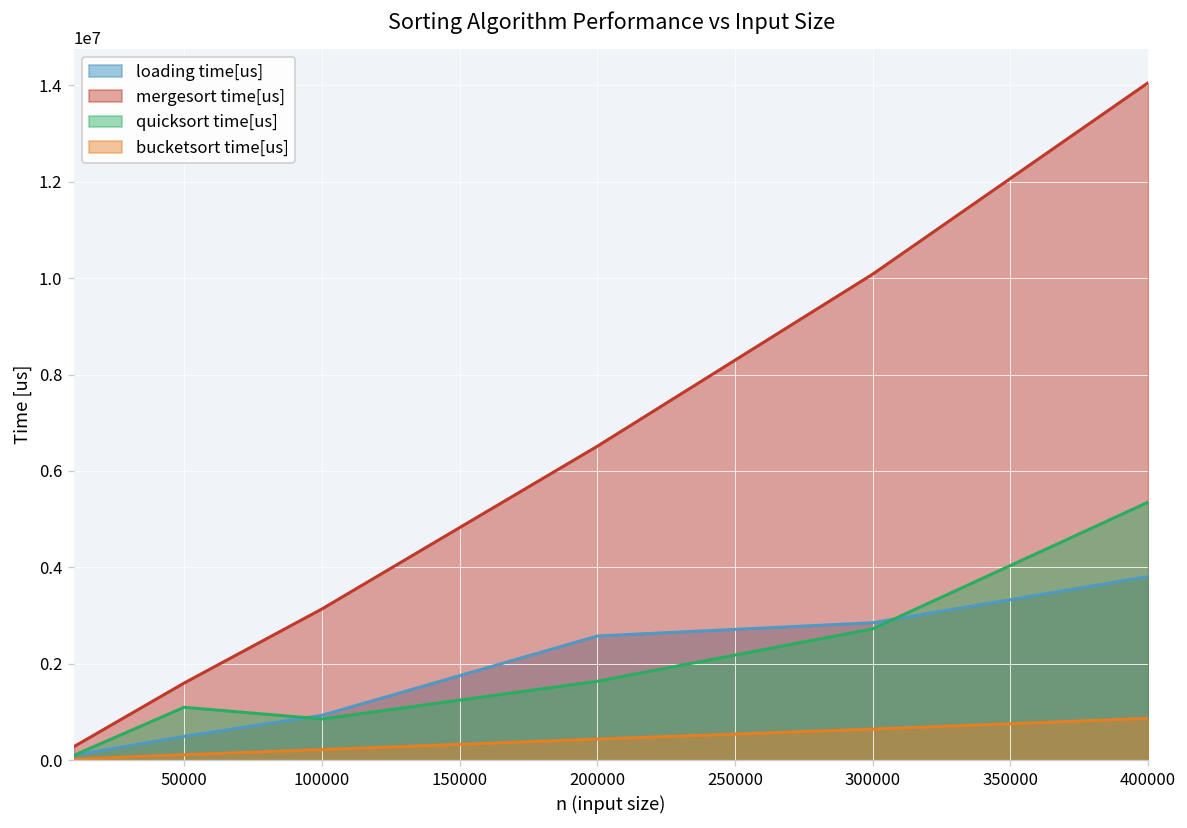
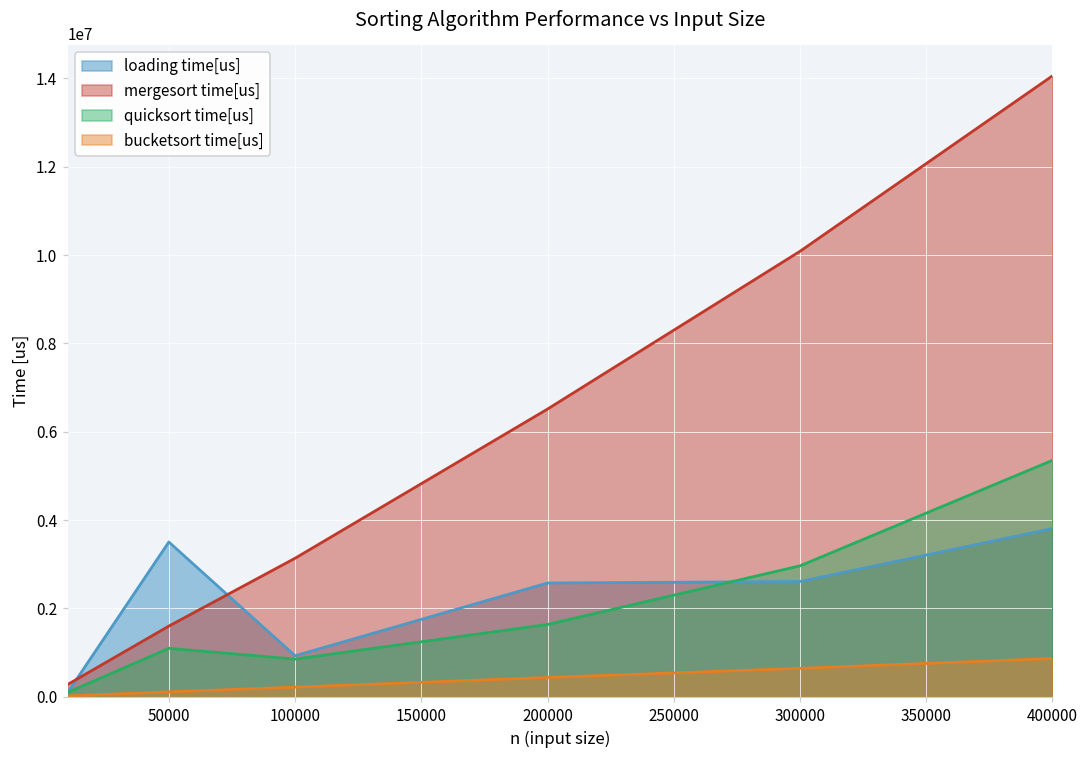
  {
    "loading time[us]": {
-     "50000": 500000,
+     "50000": 3500000,
      "100000": 900000,
      "200000": 2600000,
-     "300000": 2900000,
+     "300000": 2600000,
      "400000": 3800000
    },
    "quicksort time[us]": {
      "50000": 1100000,
      "100000": 900000,
      "200000": 1600000,
-     "300000": 2700000,
+     "300000": 3000000,
      "400000": 5400000
    }
  }
